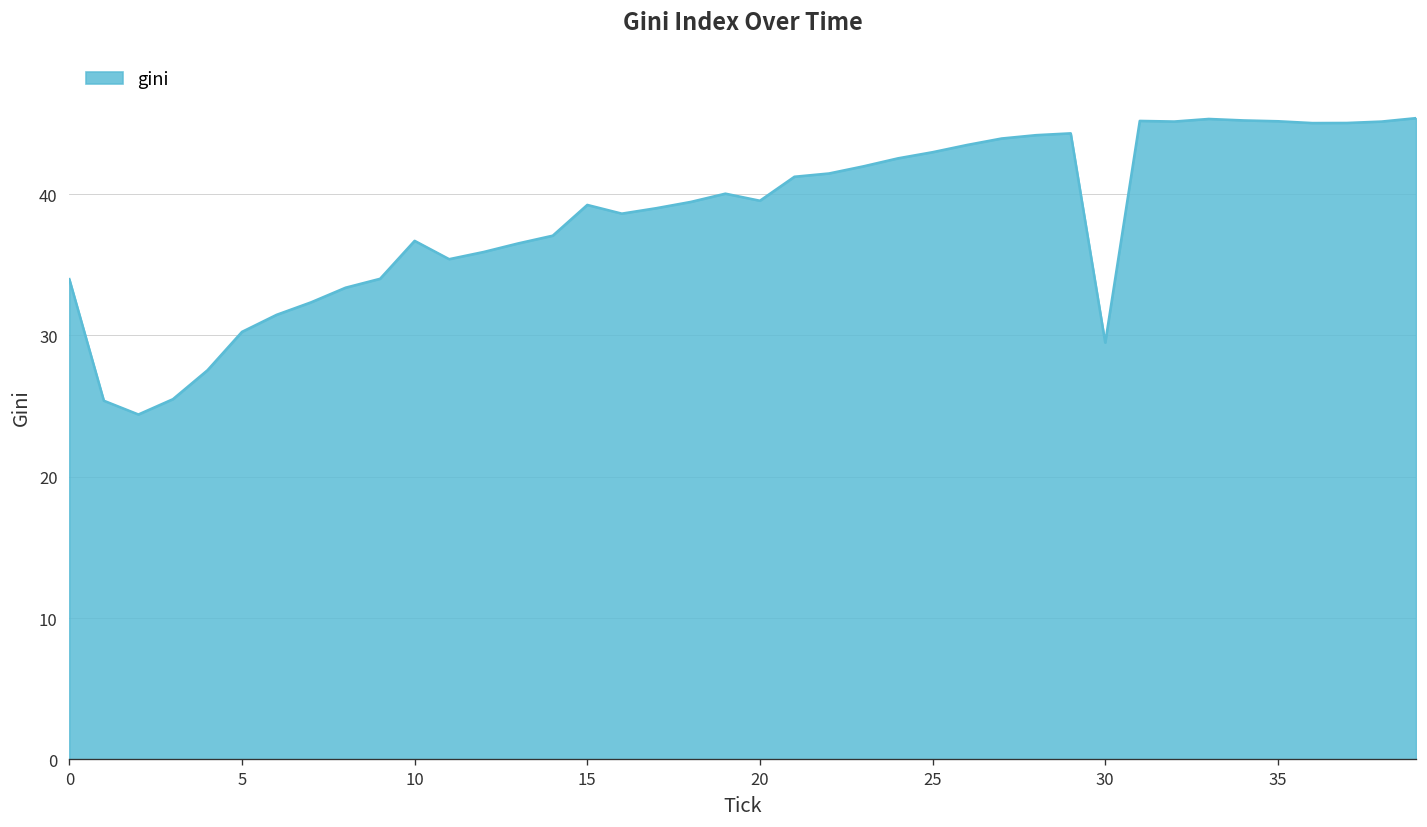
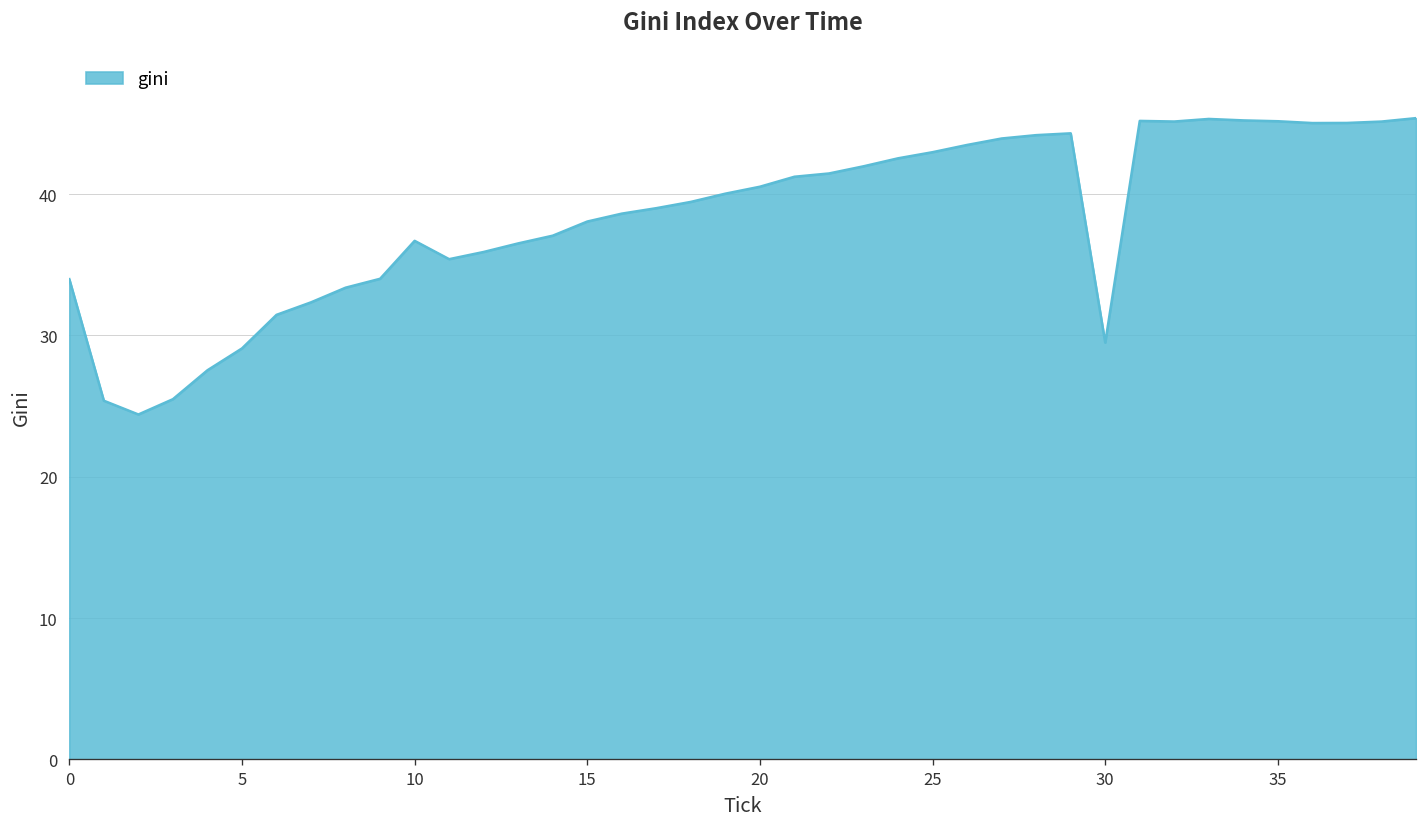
  {
    "0": 34.0,
-   "5": 30.3,
+   "5": 29.1,
    "10": 36.7,
-   "15": 39.2,
-   "20": 39.5,
+   "15": 38.1,
+   "20": 40.5,
    "25": 43.0,
    "30": 29.5,
    "35": 45.2
  }
